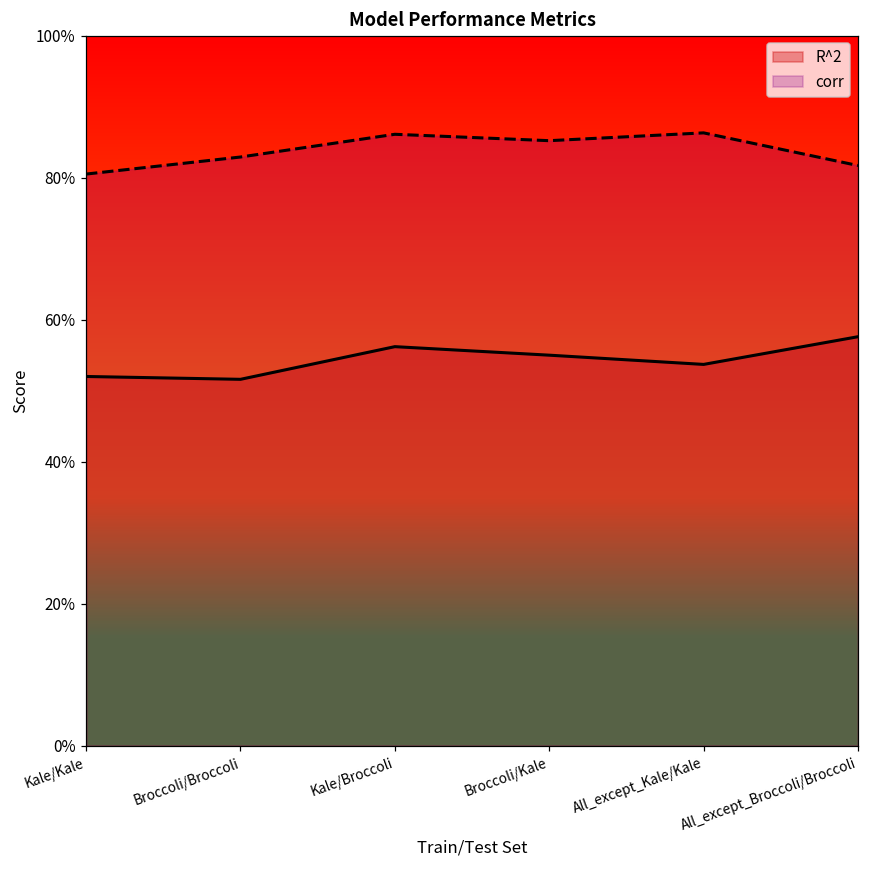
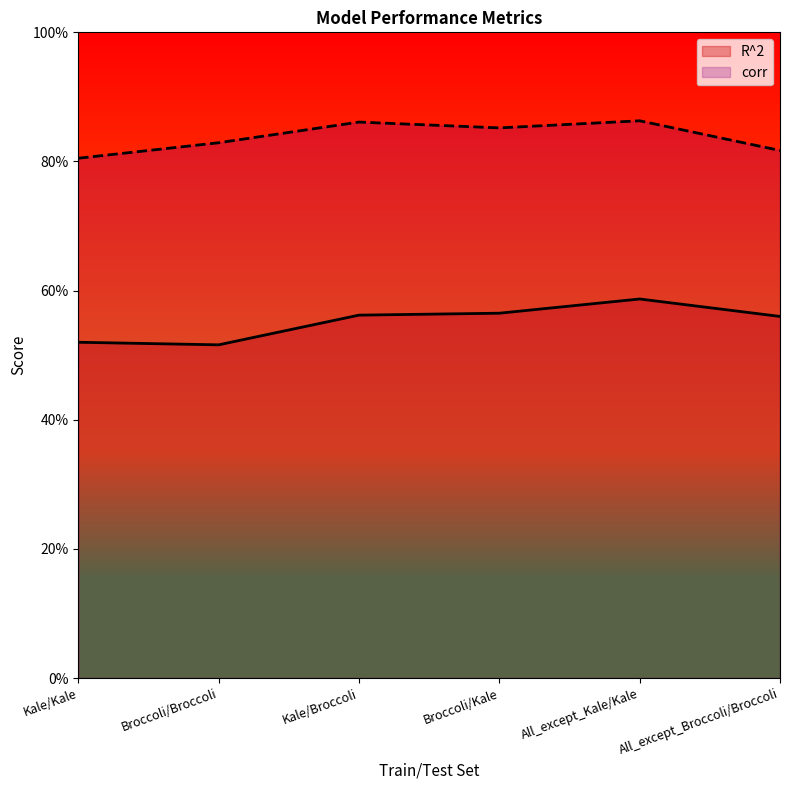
  {
    "R^2": {
      "Kale/Kale": "52%",
      "Broccoli/Broccoli": "52%",
      "Kale/Broccoli": "56%",
-     "Broccoli/Kale": "55%",
-     "All_except_Kale/Kale": "54%",
-     "All_except_Broccoli/Broccoli": "58%"
+     "Broccoli/Kale": "56%",
+     "All_except_Kale/Kale": "59%",
+     "All_except_Broccoli/Broccoli": "56%"
    },
    "corr": {
      "Kale/Kale": "81%",
      "Broccoli/Broccoli": "83%",
      "Kale/Broccoli": "86%",
      "Broccoli/Kale": "85%",
      "All_except_Kale/Kale": "86%",
      "All_except_Broccoli/Broccoli": "82%"
    }
  }
